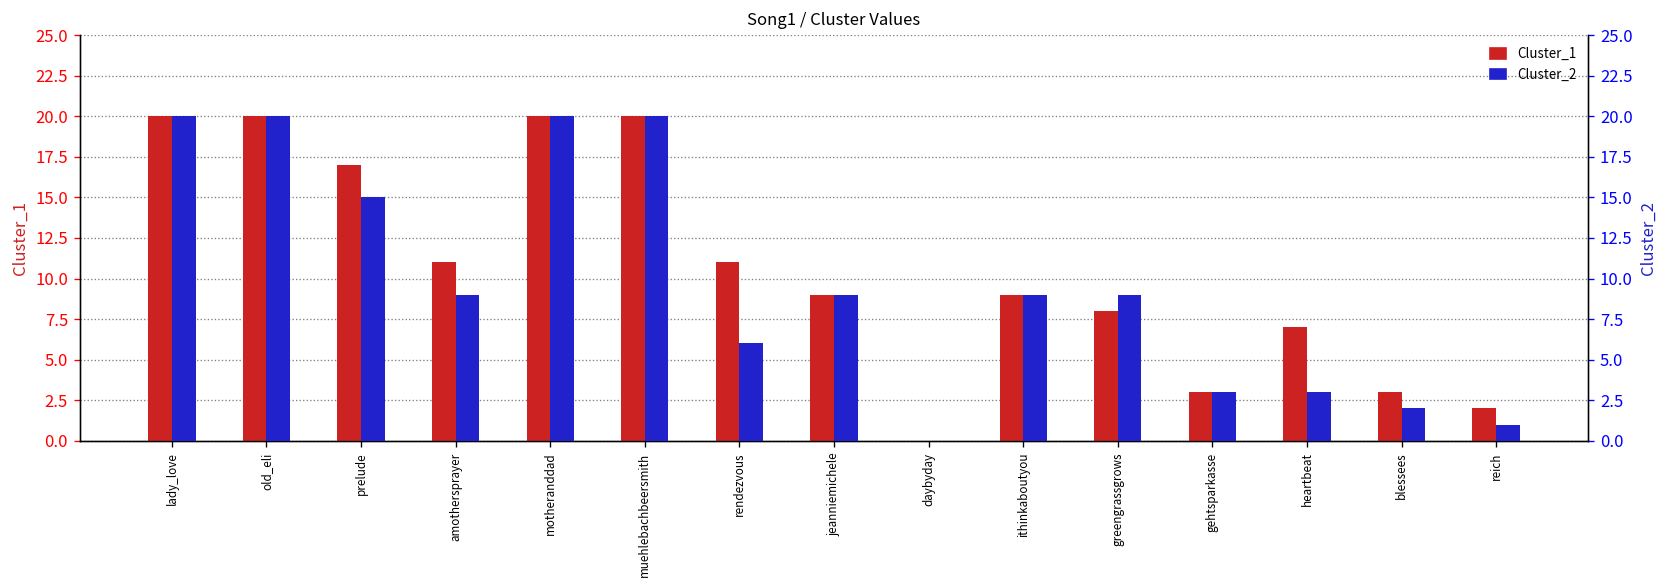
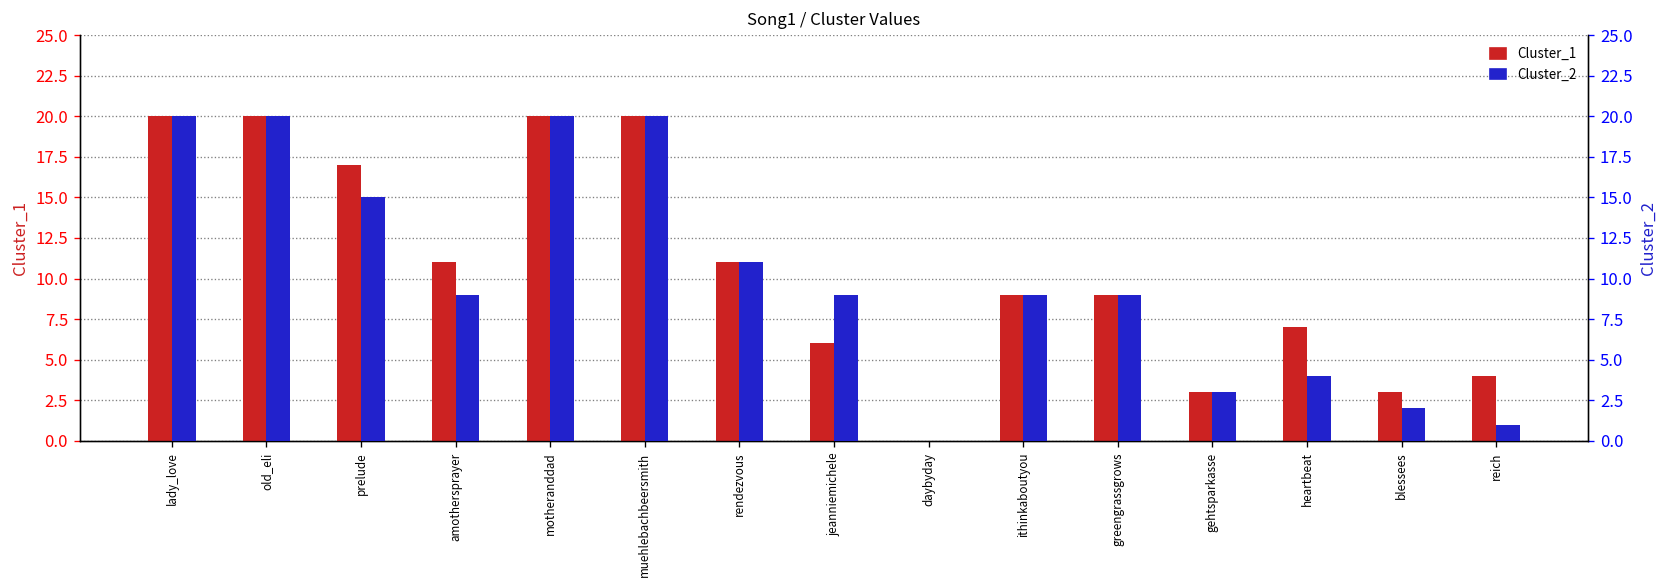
  {
    "Cluster_1": {
      "lady_love": 20,
      "old_eli": 20,
      "prelude": 17,
      "amothersprayer": 11,
      "motheranddad": 20,
      "muehlebachbeersmith": 20,
      "rendezvous": 11,
-     "jeanniemichele": 9,
+     "jeanniemichele": 6,
      "daybyday": 0,
      "ithinkaboutyou": 9,
-     "greengrassgrows": 8,
+     "greengrassgrows": 9,
      "gehtsparkasse": 3,
      "heartbeat": 7,
      "blessees": 3,
-     "reich": 2
+     "reich": 4
    },
    "Cluster_2": {
      "lady_love": 20,
      "old_eli": 20,
      "prelude": 15,
      "amothersprayer": 9,
      "motheranddad": 20,
      "muehlebachbeersmith": 20,
-     "rendezvous": 6,
+     "rendezvous": 11,
      "jeanniemichele": 9,
      "daybyday": 0,
      "ithinkaboutyou": 9,
      "greengrassgrows": 9,
      "gehtsparkasse": 3,
-     "heartbeat": 3,
+     "heartbeat": 4,
      "blessees": 2,
      "reich": 1
    }
  }
